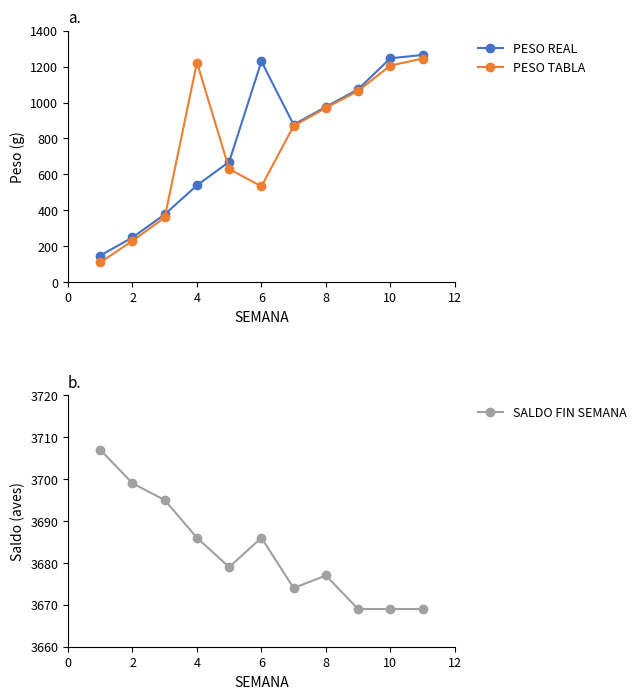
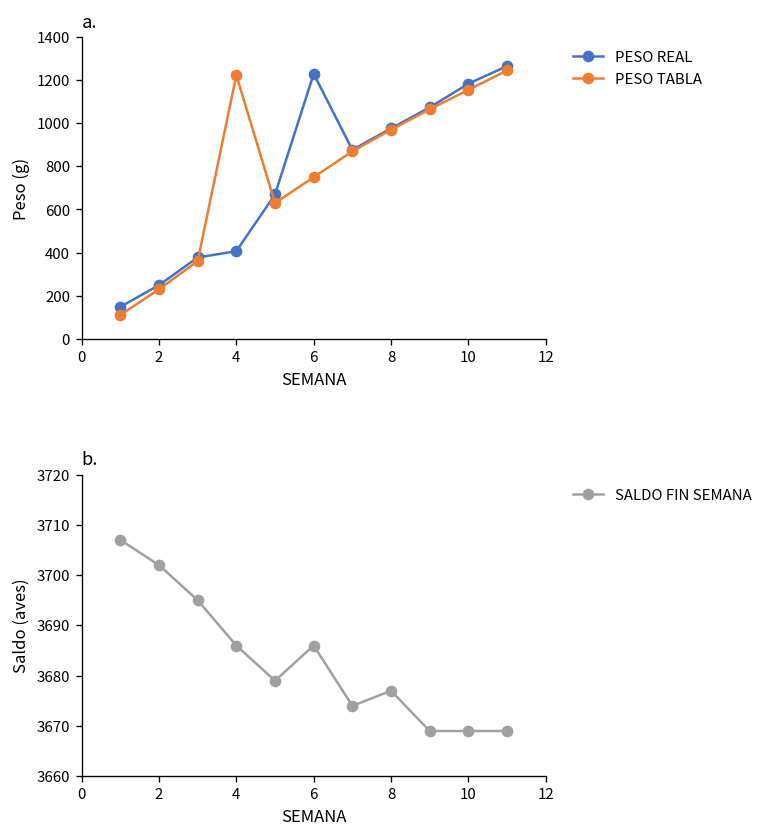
  {
    "a.": {
      "PESO REAL": {
        "2": 250,
-       "4": 540,
+       "4": 410,
        "6": 1230,
-       "10": 1250
+       "10": 1180
      },
      "PESO TABLA": {
        "2": 230,
        "4": 1220,
-       "6": 530,
-       "10": 1210
+       "6": 750,
+       "10": 1160
      }
    },
    "b.": {
-     "2": 3699,
+     "2": 3702,
      "4": 3686,
      "6": 3686,
      "8": 3677,
      "10": 3669
    }
  }
